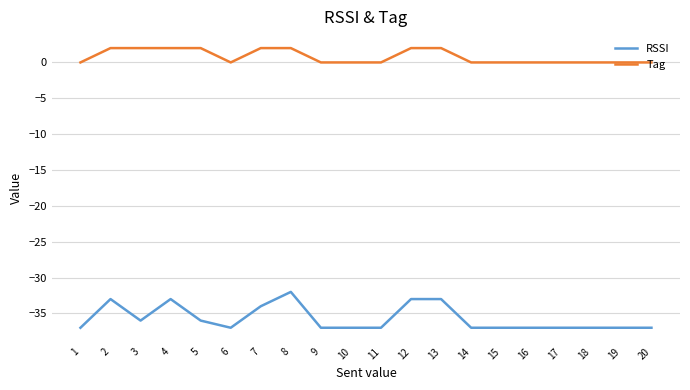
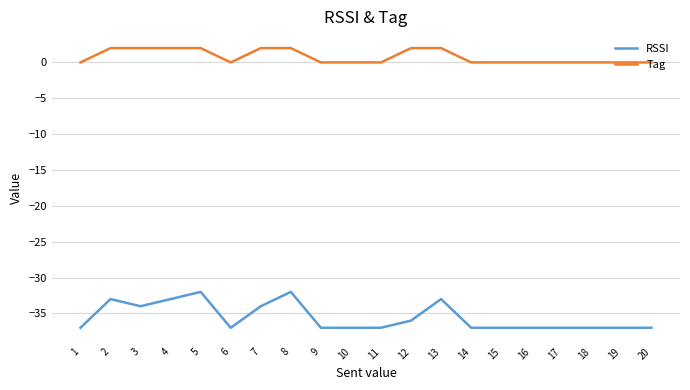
  {
    "RSSI": {
      "1": -37,
      "2": -33,
-     "3": -36,
+     "3": -34,
      "4": -33,
-     "5": -36,
+     "5": -32,
      "6": -37,
      "7": -34,
      "8": -32,
      "9": -37,
      "10": -37,
      "11": -37,
-     "12": -33,
+     "12": -36,
      "13": -33,
      "14": -37,
      "15": -37,
      "16": -37,
      "17": -37,
      "18": -37,
      "19": -37,
      "20": -37
    },
    "Tag": {
      "1": 0,
      "2": 2,
      "3": 2,
      "4": 2,
      "5": 2,
      "6": 0,
      "7": 2,
      "8": 2,
      "9": 0,
      "10": 0,
      "11": 0,
      "12": 2,
      "13": 2,
      "14": 0,
      "15": 0,
      "16": 0,
      "17": 0,
      "18": 0,
      "19": 0,
      "20": 0
    }
  }
